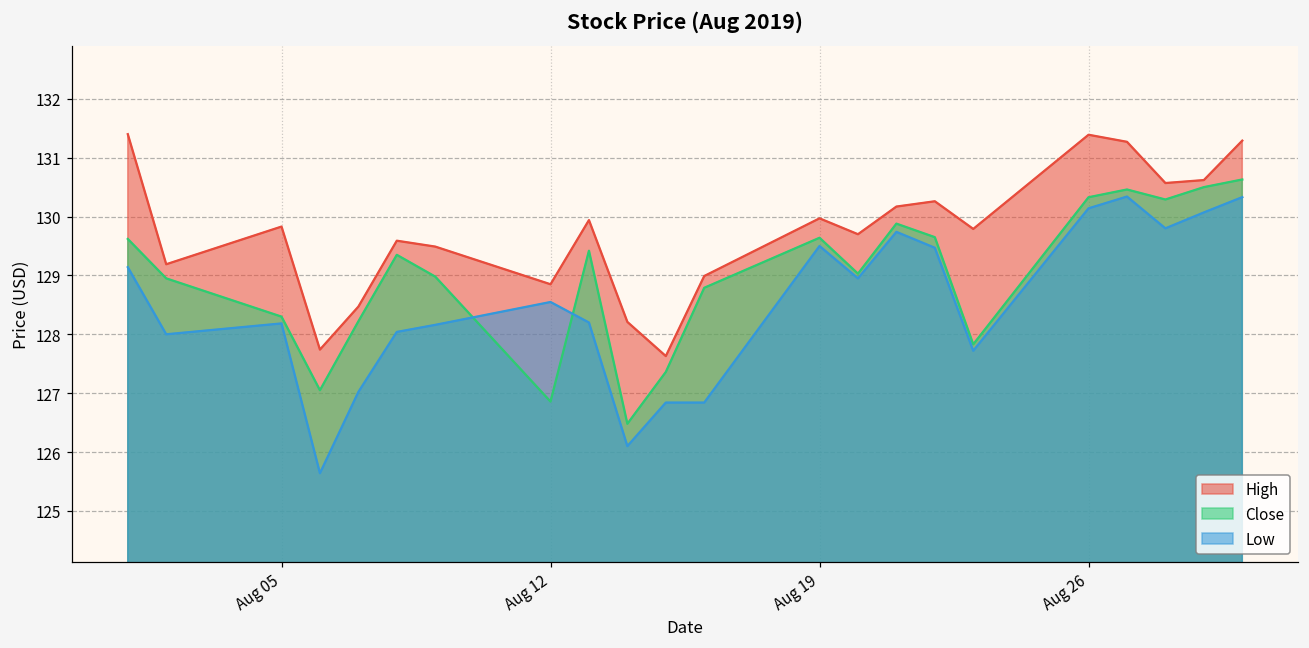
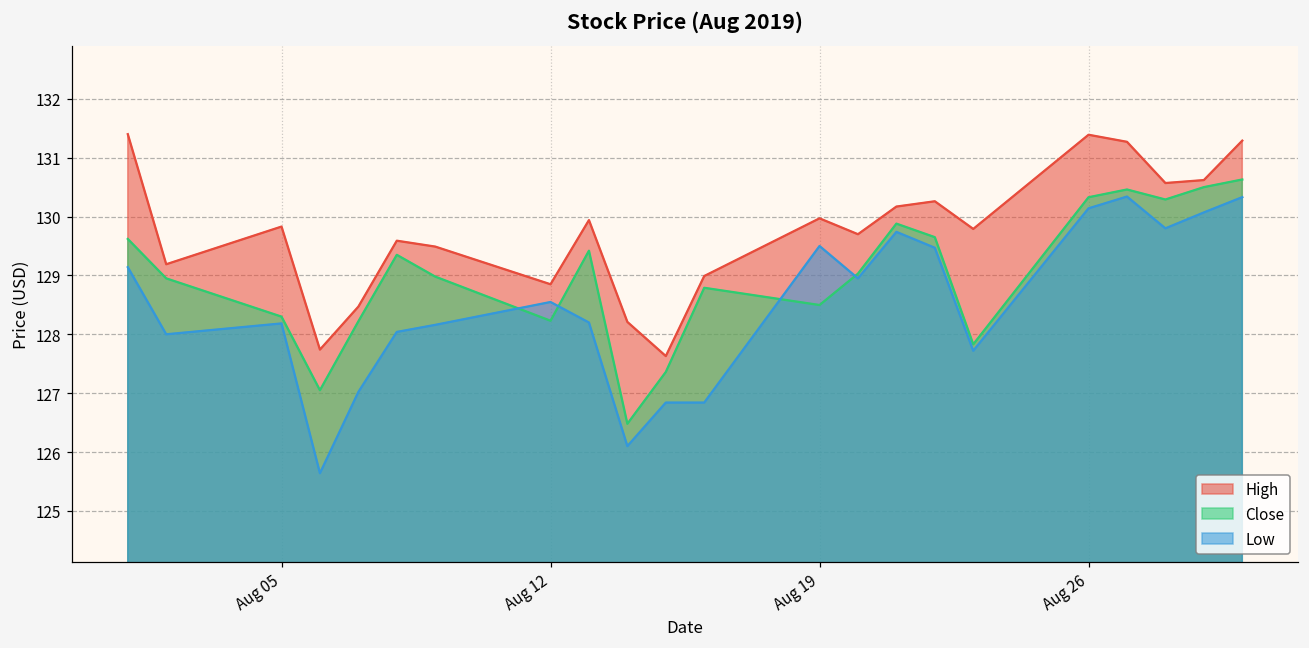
  {
    "High": {
      "Aug 05": 129.8,
      "Aug 12": 128.9,
      "Aug 19": 130.0,
      "Aug 26": 131.4
    },
    "Close": {
      "Aug 05": 128.3,
-     "Aug 12": 126.9,
-     "Aug 19": 129.6,
+     "Aug 12": 128.2,
+     "Aug 19": 128.5,
      "Aug 26": 130.3
    },
    "Low": {
      "Aug 05": 128.2,
      "Aug 12": 128.5,
      "Aug 19": 129.5,
      "Aug 26": 130.1
    }
  }
